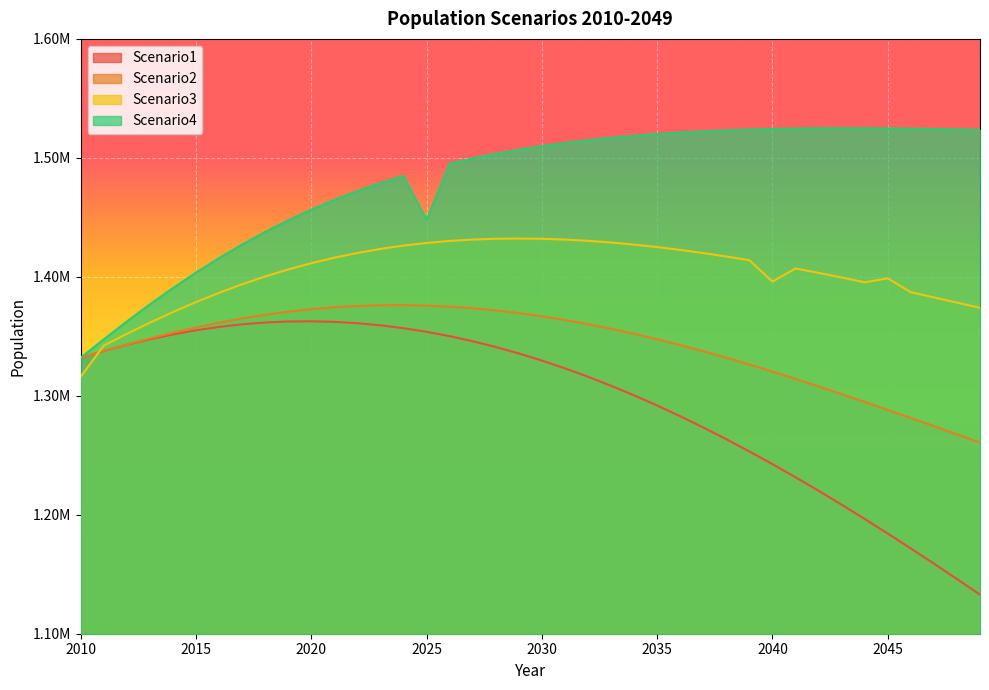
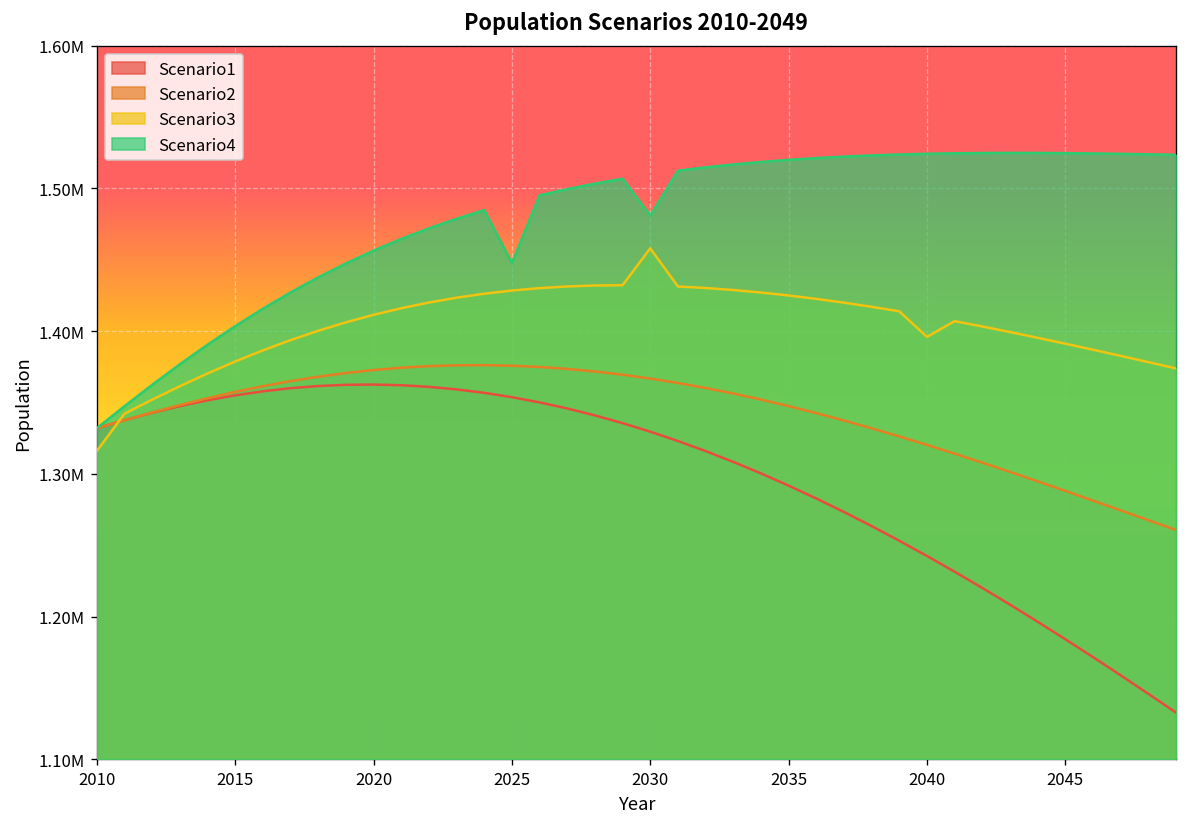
  {
    "Scenario3": {
      "2010": 1316000,
      "2015": 1379000,
      "2020": 1411000,
      "2025": 1428000,
-     "2030": 1432000,
+     "2030": 1458000,
      "2035": 1425000,
      "2040": 1396000,
-     "2045": 1399000
+     "2045": 1391000
    },
    "Scenario4": {
      "2015": 1404000,
      "2020": 1456000,
      "2025": 1448000,
-     "2030": 1510000,
+     "2030": 1481000,
      "2035": 1520000,
      "2040": 1524000,
      "2045": 1525000
    }
  }
